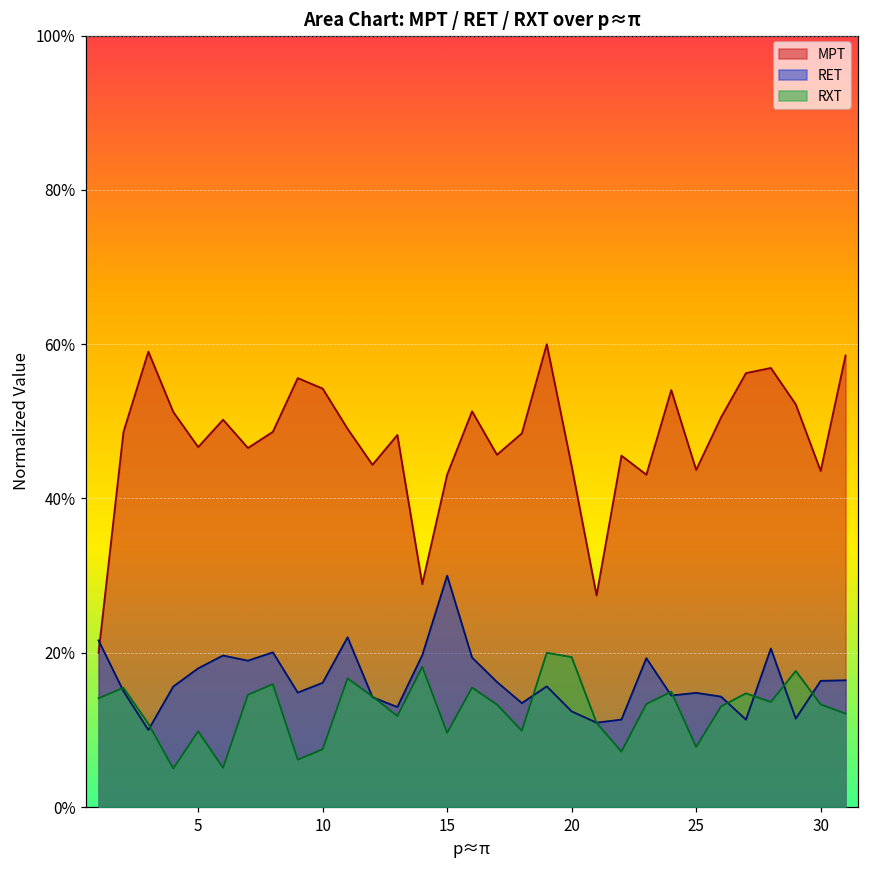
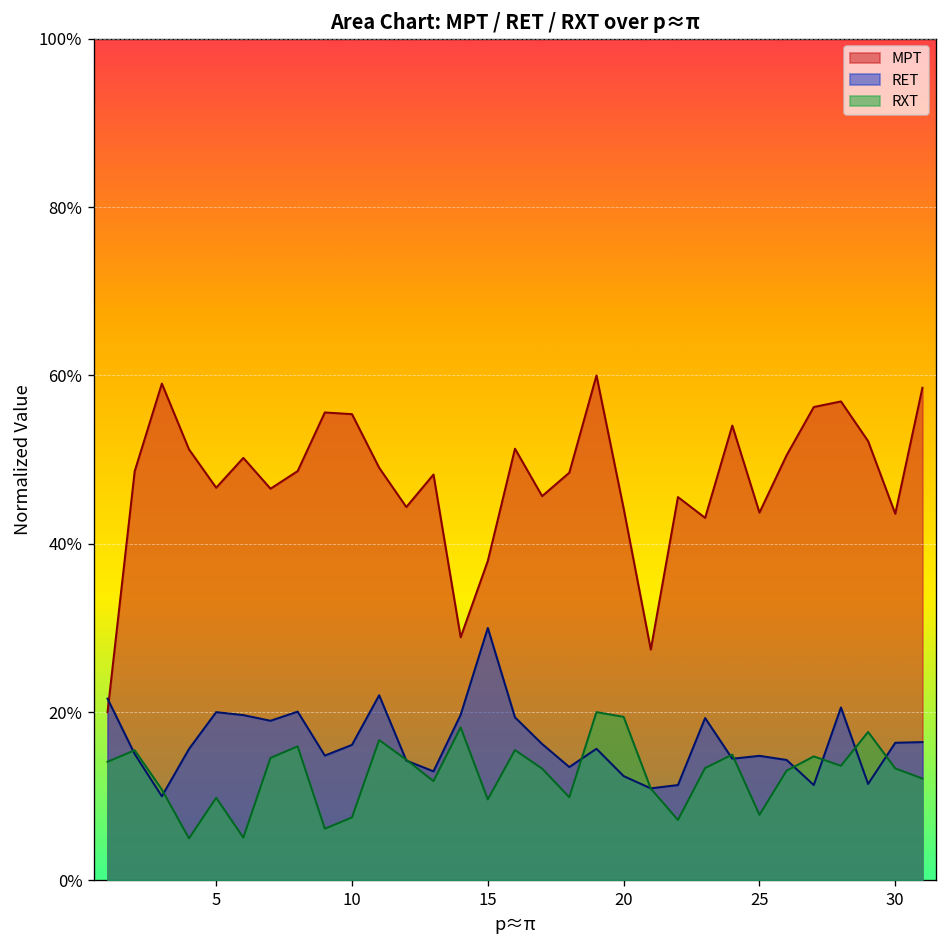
  {
    "MPT": {
      "5": "47%",
-     "10": "54%",
-     "15": "43%",
+     "10": "55%",
+     "15": "38%",
      "20": "44%",
      "25": "44%",
      "30": "44%"
    },
    "RET": {
-     "5": "18%",
+     "5": "20%",
      "10": "16%",
      "15": "30%",
      "20": "12%",
      "25": "15%",
      "30": "16%"
    },
    "RXT": {
      "5": "10%",
      "10": "7%",
      "15": "10%",
      "20": "19%",
      "25": "8%",
      "30": "13%"
    }
  }
